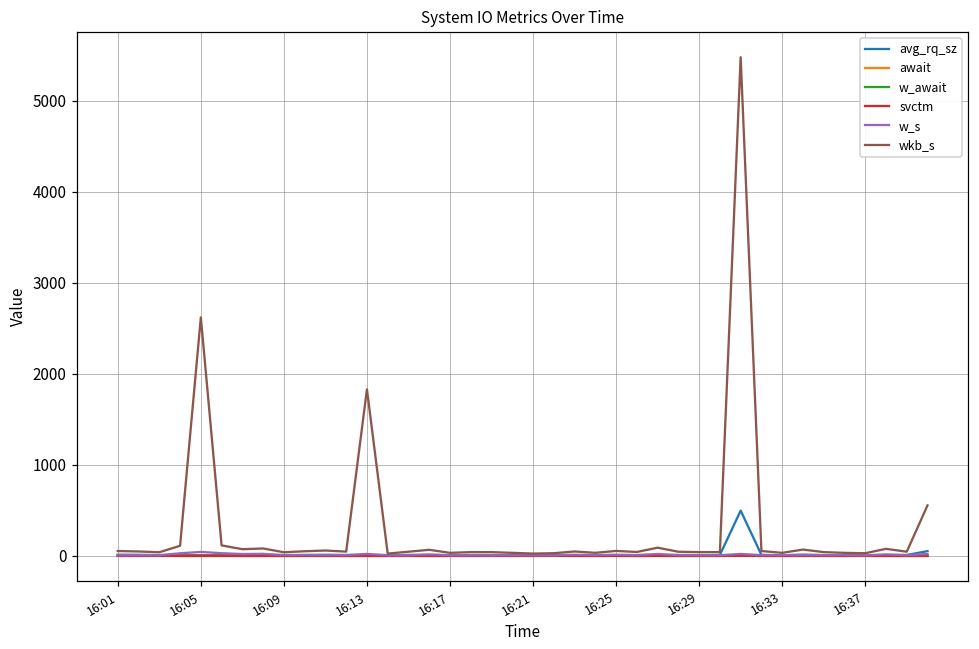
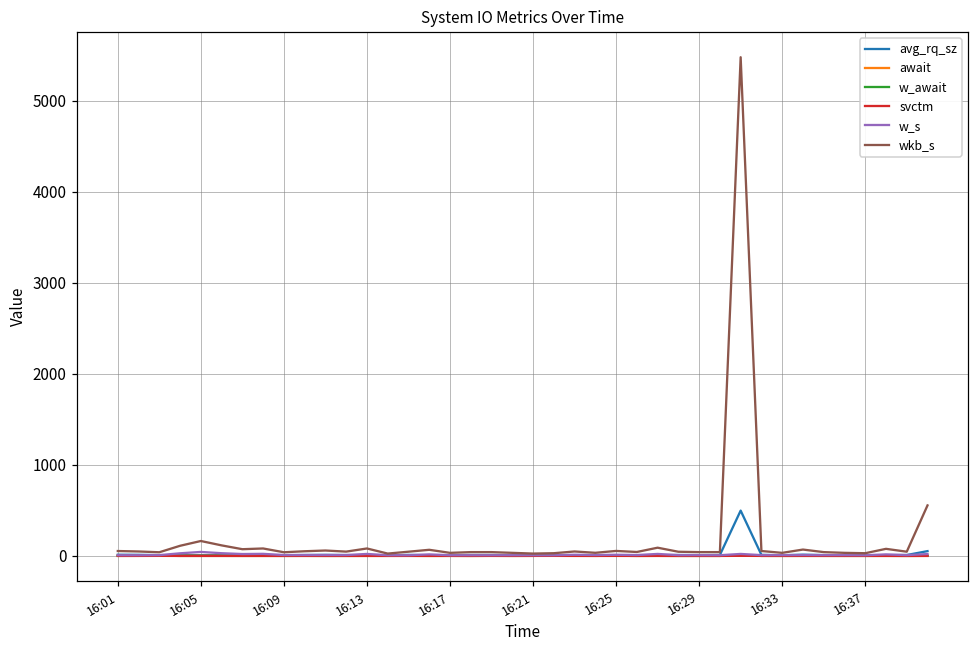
  {
    "w_s": {
      "16:05": 0
    },
    "wkb_s": {
      "16:01": 100,
-     "16:05": 2600,
+     "16:05": 200,
      "16:09": 0,
-     "16:13": 1800,
+     "16:13": 100,
      "16:25": 100,
      "16:29": 0
    }
  }
